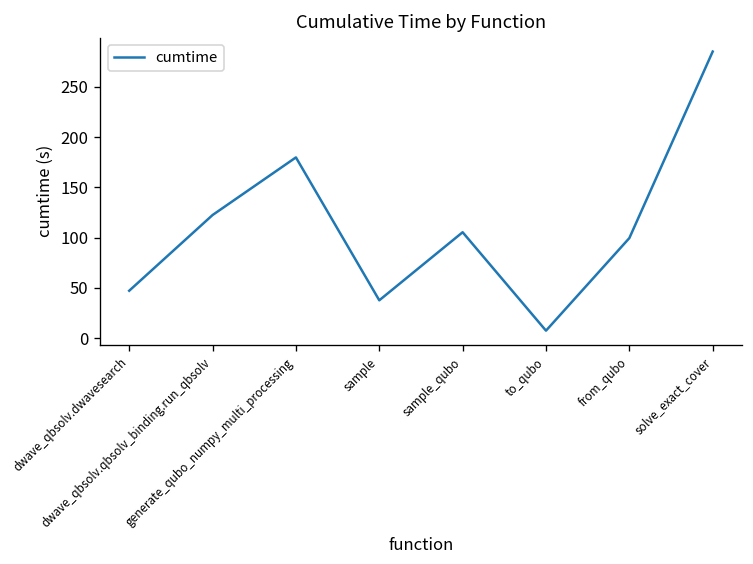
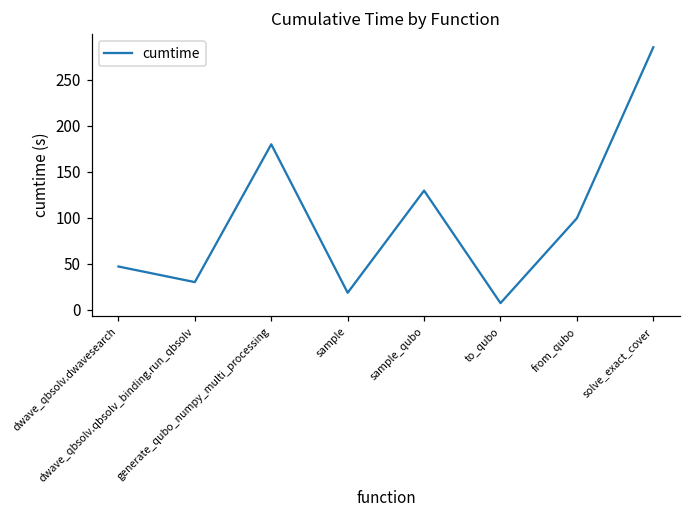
  {
    "dwave_qbsolv.dwavesearch": 50,
-   "dwave_qbsolv.qbsolv_binding.run_qbsolv": 120,
+   "dwave_qbsolv.qbsolv_binding.run_qbsolv": 30,
    "generate_qubo_numpy_multi_processing": 180,
-   "sample": 40,
-   "sample_qubo": 110,
+   "sample": 20,
+   "sample_qubo": 130,
    "to_qubo": 10,
    "from_qubo": 100,
    "solve_exact_cover": 290
  }
